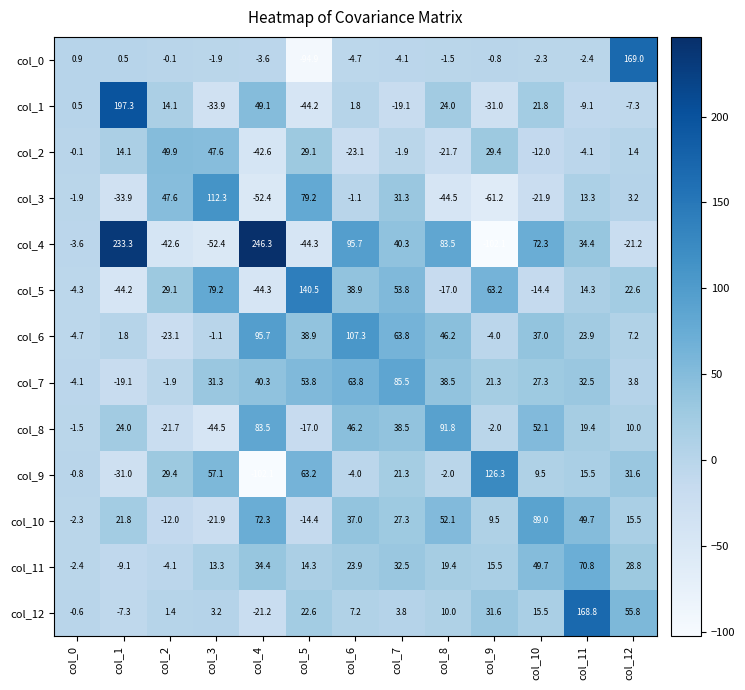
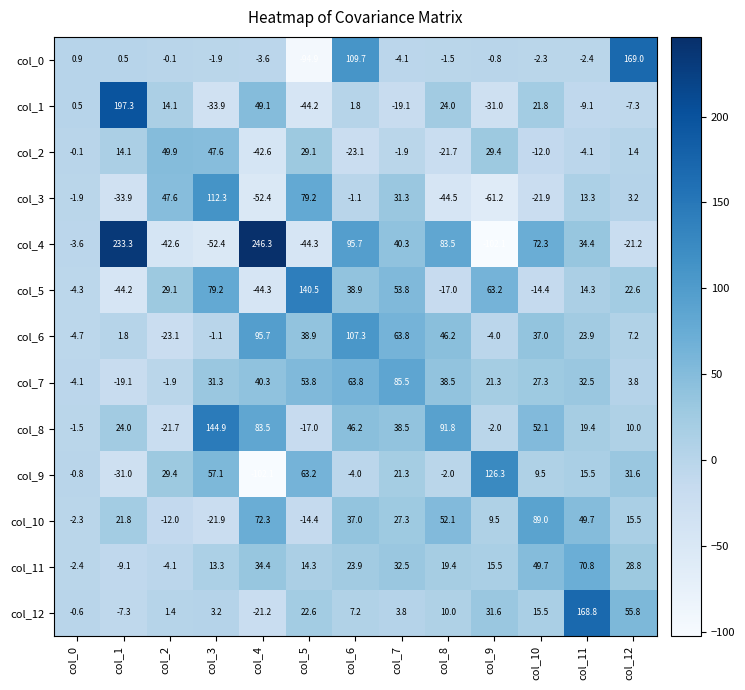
  {
    "col_0": {
      "col_0": 0.9,
      "col_1": 0.5,
      "col_2": -0.1,
      "col_3": -1.9,
      "col_4": -3.6,
-     "col_6": -4.7,
+     "col_6": 109.7,
      "col_7": -4.1,
      "col_8": -1.5,
      "col_9": -0.8,
      "col_10": -2.3,
      "col_11": -2.4,
      "col_12": 169.0
    },
    "col_1": {
      "col_0": 0.5,
      "col_1": 197.3,
      "col_2": 14.1,
      "col_3": -33.9,
      "col_4": 49.1,
      "col_5": -44.2,
      "col_6": 1.8,
      "col_7": -19.1,
      "col_8": 24.0,
      "col_9": -31.0,
      "col_10": 21.8,
      "col_11": -9.1,
      "col_12": -7.3
    },
    "col_2": {
      "col_0": -0.1,
      "col_1": 14.1,
      "col_2": 49.9,
      "col_3": 47.6,
      "col_4": -42.6,
      "col_5": 29.1,
      "col_6": -23.1,
      "col_7": -1.9,
      "col_8": -21.7,
      "col_9": 29.4,
      "col_10": -12.0,
      "col_11": -4.1,
      "col_12": 1.4
    },
    "col_3": {
      "col_0": -1.9,
      "col_1": -33.9,
      "col_2": 47.6,
      "col_3": 112.3,
      "col_4": -52.4,
      "col_5": 79.2,
      "col_6": -1.1,
      "col_7": 31.3,
      "col_8": -44.5,
      "col_9": -61.2,
      "col_10": -21.9,
      "col_11": 13.3,
      "col_12": 3.2
    },
    "col_4": {
      "col_0": -3.6,
      "col_1": 233.3,
      "col_2": -42.6,
      "col_3": -52.4,
      "col_4": 246.3,
      "col_5": -44.3,
      "col_6": 95.7,
      "col_7": 40.3,
      "col_8": 83.5,
      "col_10": 72.3,
      "col_11": 34.4,
      "col_12": -21.2
    },
    "col_5": {
      "col_0": -4.3,
      "col_1": -44.2,
      "col_2": 29.1,
      "col_3": 79.2,
      "col_4": -44.3,
      "col_5": 140.5,
      "col_6": 38.9,
      "col_7": 53.8,
      "col_8": -17.0,
      "col_9": 63.2,
      "col_10": -14.4,
      "col_11": 14.3,
      "col_12": 22.6
    },
    "col_6": {
      "col_0": -4.7,
      "col_1": 1.8,
      "col_2": -23.1,
      "col_3": -1.1,
      "col_4": 95.7,
      "col_5": 38.9,
      "col_6": 107.3,
      "col_7": 63.8,
      "col_8": 46.2,
      "col_9": -4.0,
      "col_10": 37.0,
      "col_11": 23.9,
      "col_12": 7.2
    },
    "col_7": {
      "col_0": -4.1,
      "col_1": -19.1,
      "col_2": -1.9,
      "col_3": 31.3,
      "col_4": 40.3,
      "col_5": 53.8,
      "col_6": 63.8,
      "col_7": 85.5,
      "col_8": 38.5,
      "col_9": 21.3,
      "col_10": 27.3,
      "col_11": 32.5,
      "col_12": 3.8
    },
    "col_8": {
      "col_0": -1.5,
      "col_1": 24.0,
      "col_2": -21.7,
-     "col_3": -44.5,
+     "col_3": 144.9,
      "col_4": 83.5,
      "col_5": -17.0,
      "col_6": 46.2,
      "col_7": 38.5,
      "col_8": 91.8,
      "col_9": -2.0,
      "col_10": 52.1,
      "col_11": 19.4,
      "col_12": 10.0
    },
    "col_9": {
      "col_0": -0.8,
      "col_1": -31.0,
      "col_2": 29.4,
      "col_3": 57.1,
      "col_5": 63.2,
      "col_6": -4.0,
      "col_7": 21.3,
      "col_8": -2.0,
      "col_9": 126.3,
      "col_10": 9.5,
      "col_11": 15.5,
      "col_12": 31.6
    },
    "col_10": {
      "col_0": -2.3,
      "col_1": 21.8,
      "col_2": -12.0,
      "col_3": -21.9,
      "col_4": 72.3,
      "col_5": -14.4,
      "col_6": 37.0,
      "col_7": 27.3,
      "col_8": 52.1,
      "col_9": 9.5,
      "col_10": 89.0,
      "col_11": 49.7,
      "col_12": 15.5
    },
    "col_11": {
      "col_0": -2.4,
      "col_1": -9.1,
      "col_2": -4.1,
      "col_3": 13.3,
      "col_4": 34.4,
      "col_5": 14.3,
      "col_6": 23.9,
      "col_7": 32.5,
      "col_8": 19.4,
      "col_9": 15.5,
      "col_10": 49.7,
      "col_11": 70.8,
      "col_12": 28.8
    },
    "col_12": {
      "col_0": -0.6,
      "col_1": -7.3,
      "col_2": 1.4,
      "col_3": 3.2,
      "col_4": -21.2,
      "col_5": 22.6,
      "col_6": 7.2,
      "col_7": 3.8,
      "col_8": 10.0,
      "col_9": 31.6,
      "col_10": 15.5,
      "col_11": 168.8,
      "col_12": 55.8
    }
  }
